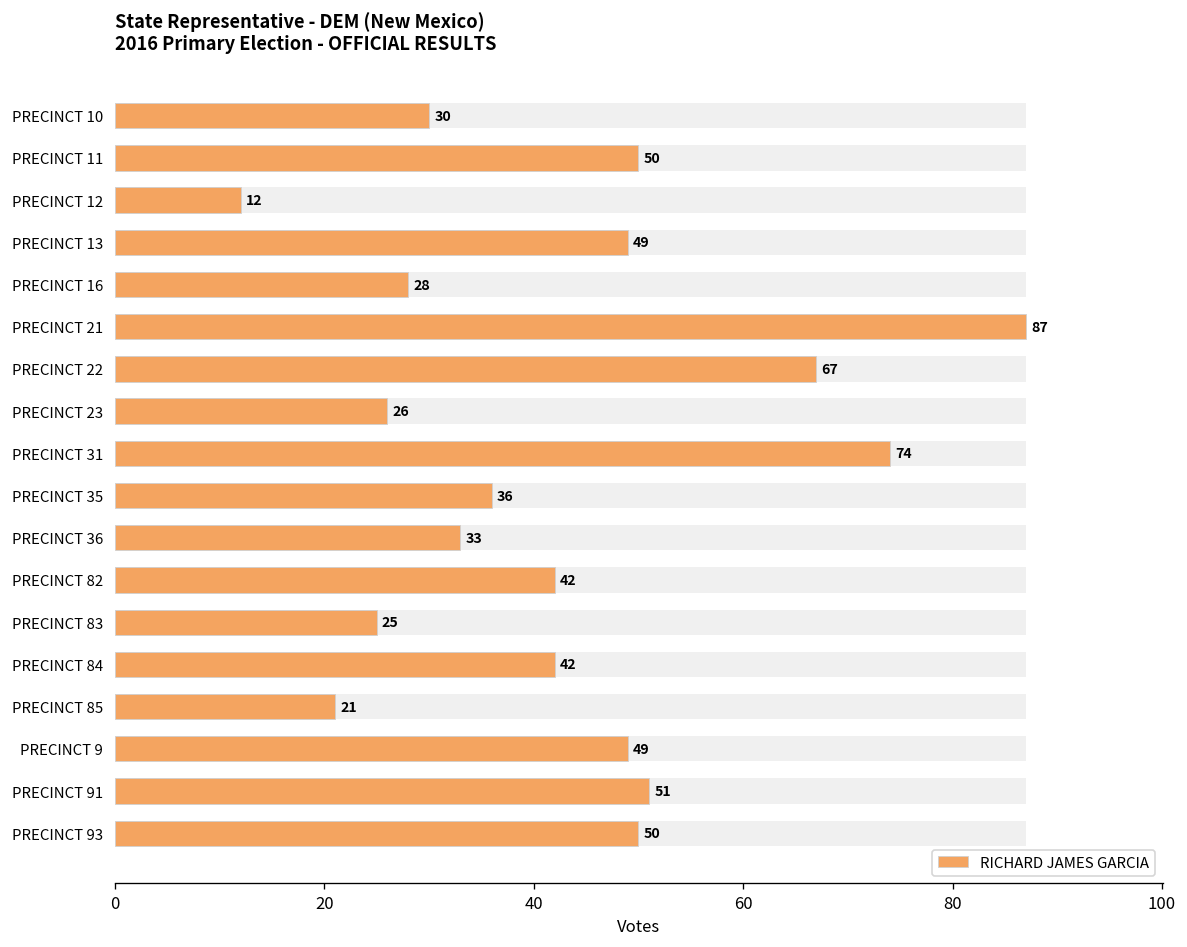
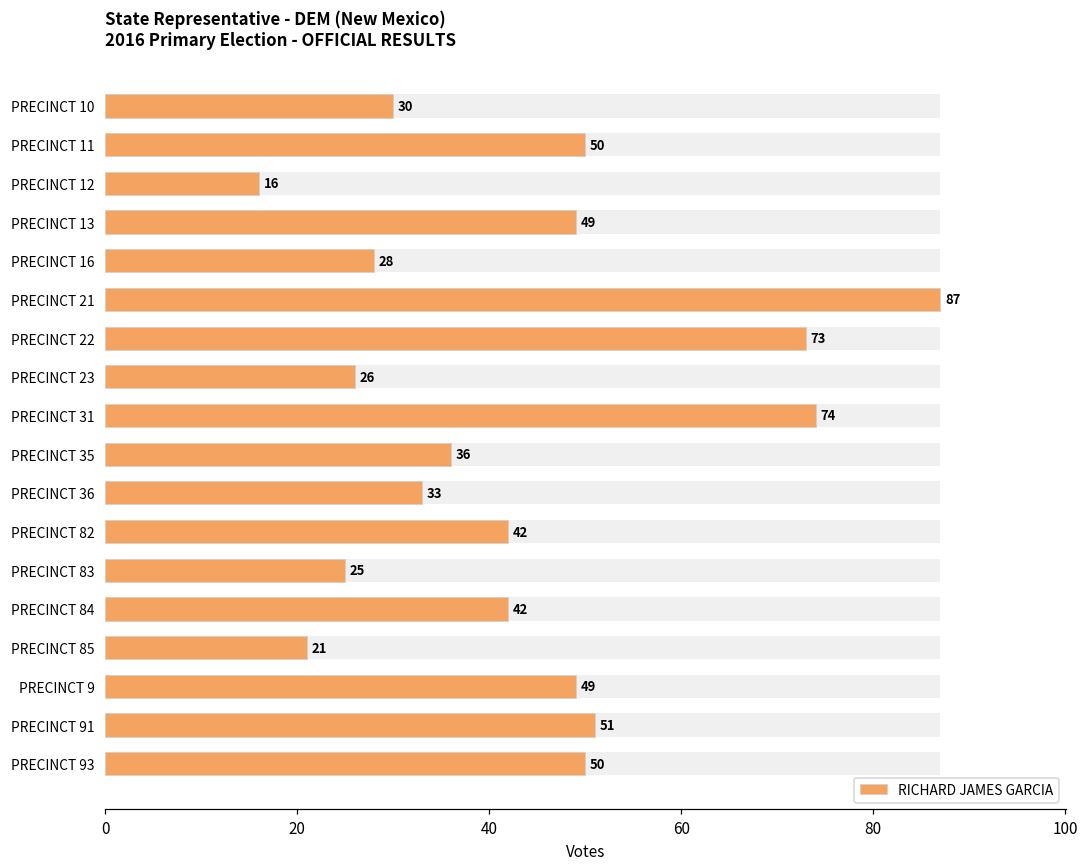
  {
    "RICHARD JAMES GARCIA": {
-     "PRECINCT 12": 12,
+     "PRECINCT 12": 16,
      "PRECINCT 21": 87,
-     "PRECINCT 22": 67
+     "PRECINCT 22": 73
    }
  }
